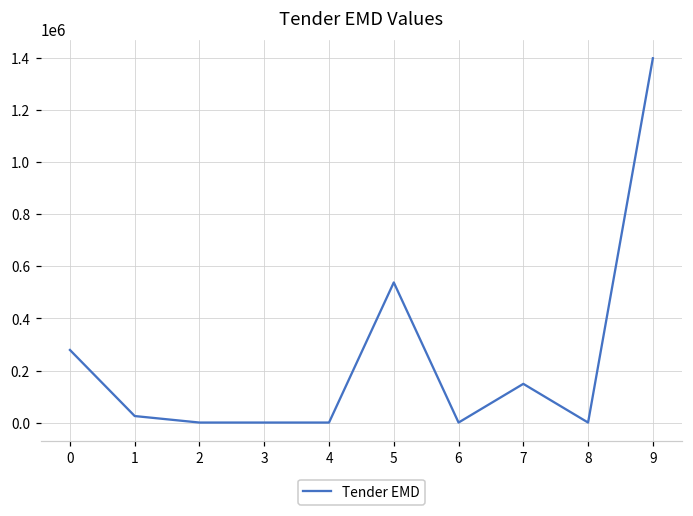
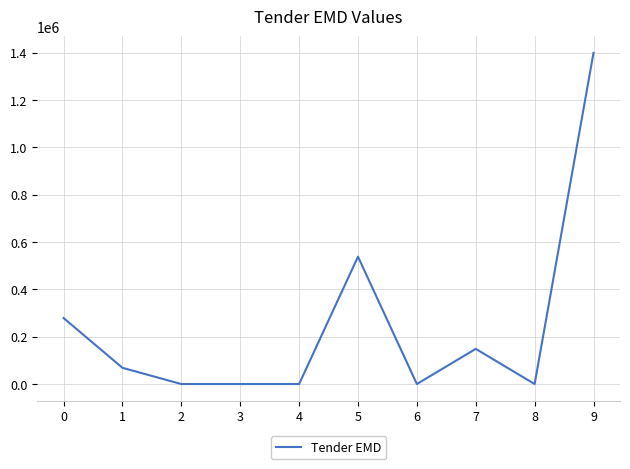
  {
    "0": 280000,
-   "1": 30000,
+   "1": 70000,
    "2": 0,
    "3": 0,
    "4": 0,
    "5": 540000,
    "6": 0,
    "7": 150000,
    "8": 0,
    "9": 1400000
  }
